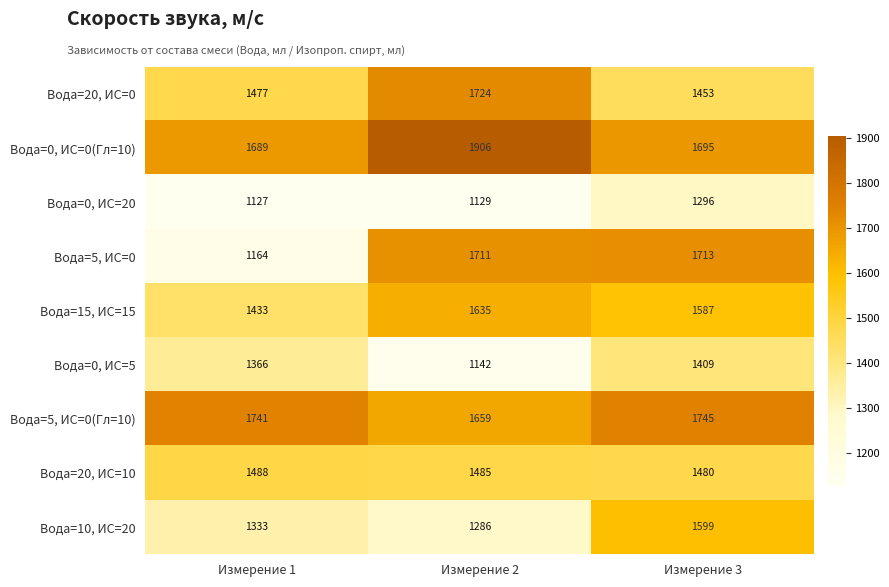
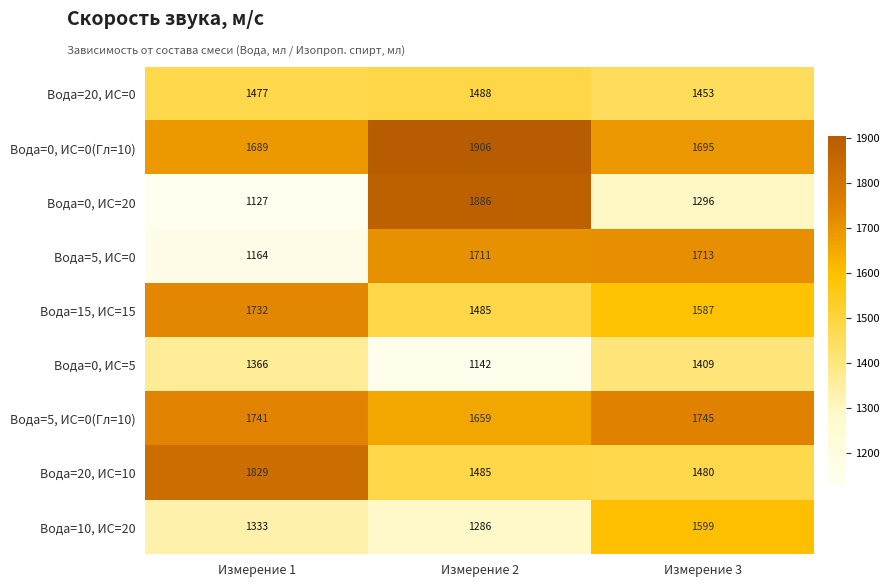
  {
    "Вода=20, ИС=0": {
      "Измерение 1": 1477,
-     "Измерение 2": 1724,
+     "Измерение 2": 1488,
      "Измерение 3": 1453
    },
    "Вода=0, ИС=0(Гл=10)": {
      "Измерение 1": 1689,
      "Измерение 2": 1906,
      "Измерение 3": 1695
    },
    "Вода=0, ИС=20": {
      "Измерение 1": 1127,
-     "Измерение 2": 1129,
+     "Измерение 2": 1886,
      "Измерение 3": 1296
    },
    "Вода=5, ИС=0": {
      "Измерение 1": 1164,
      "Измерение 2": 1711,
      "Измерение 3": 1713
    },
    "Вода=15, ИС=15": {
-     "Измерение 1": 1433,
-     "Измерение 2": 1635,
+     "Измерение 1": 1732,
+     "Измерение 2": 1485,
      "Измерение 3": 1587
    },
    "Вода=0, ИС=5": {
      "Измерение 1": 1366,
      "Измерение 2": 1142,
      "Измерение 3": 1409
    },
    "Вода=5, ИС=0(Гл=10)": {
      "Измерение 1": 1741,
      "Измерение 2": 1659,
      "Измерение 3": 1745
    },
    "Вода=20, ИС=10": {
-     "Измерение 1": 1488,
+     "Измерение 1": 1829,
      "Измерение 2": 1485,
      "Измерение 3": 1480
    },
    "Вода=10, ИС=20": {
      "Измерение 1": 1333,
      "Измерение 2": 1286,
      "Измерение 3": 1599
    }
  }
